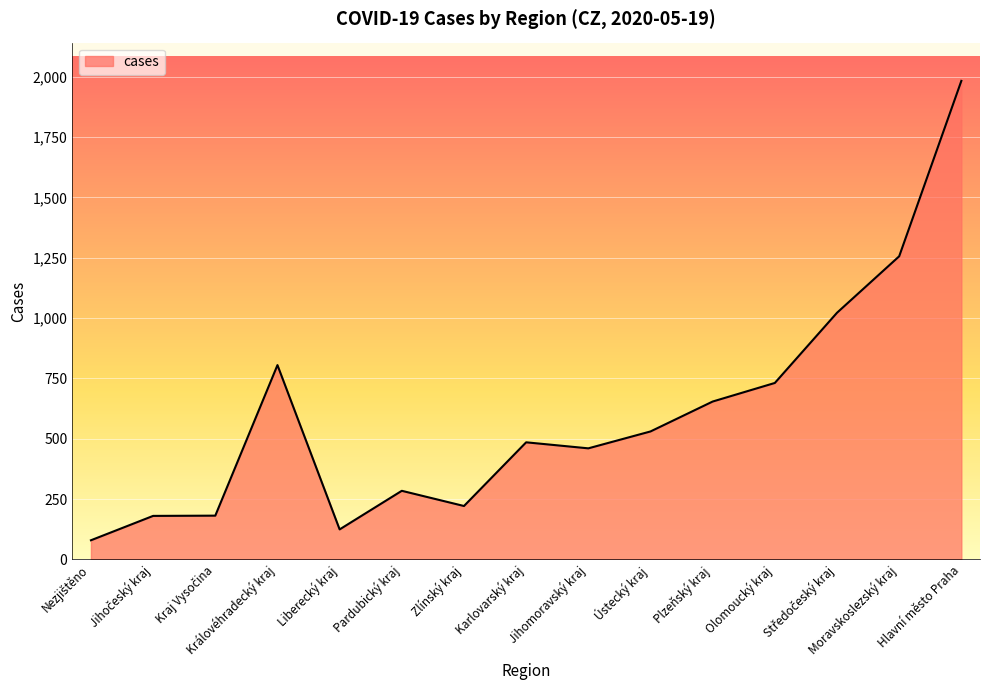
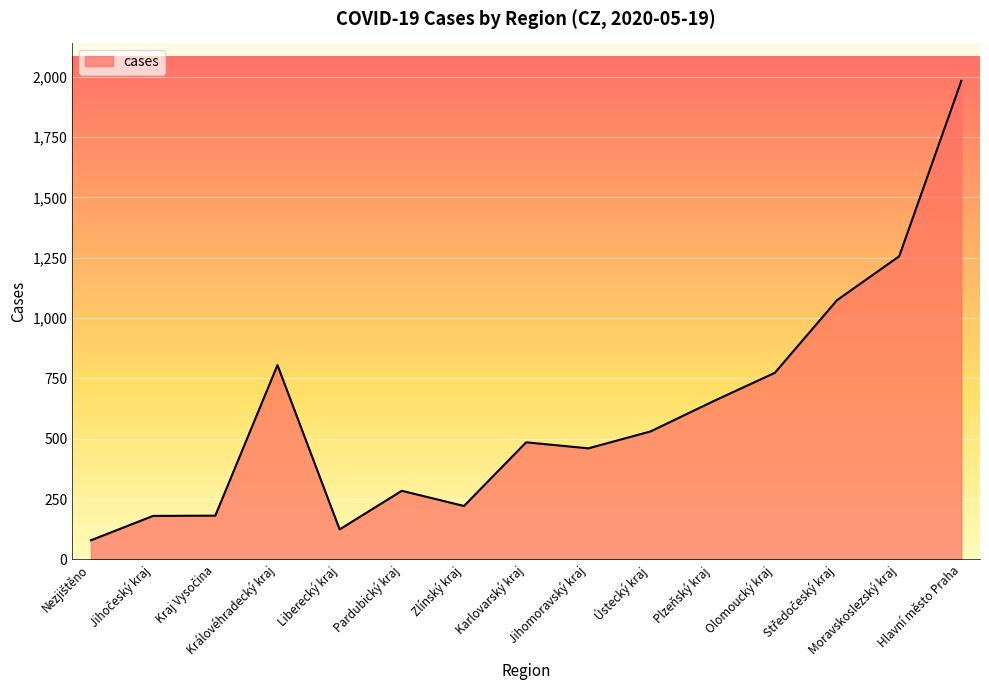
  {
    "Nezjištěno": "80",
    "Jihočeský kraj": "180",
    "Kraj Vysočina": "180",
    "Královéhradecký kraj": "810",
    "Liberecký kraj": "120",
    "Pardubický kraj": "280",
    "Zlínský kraj": "220",
    "Karlovarský kraj": "490",
    "Jihomoravský kraj": "460",
    "Ústecký kraj": "530",
    "Plzeňský kraj": "650",
-   "Olomoucký kraj": "730",
-   "Středočeský kraj": "1,020",
+   "Olomoucký kraj": "770",
+   "Středočeský kraj": "1,070",
    "Moravskoslezský kraj": "1,260",
    "Hlavní město Praha": "1,980"
  }
